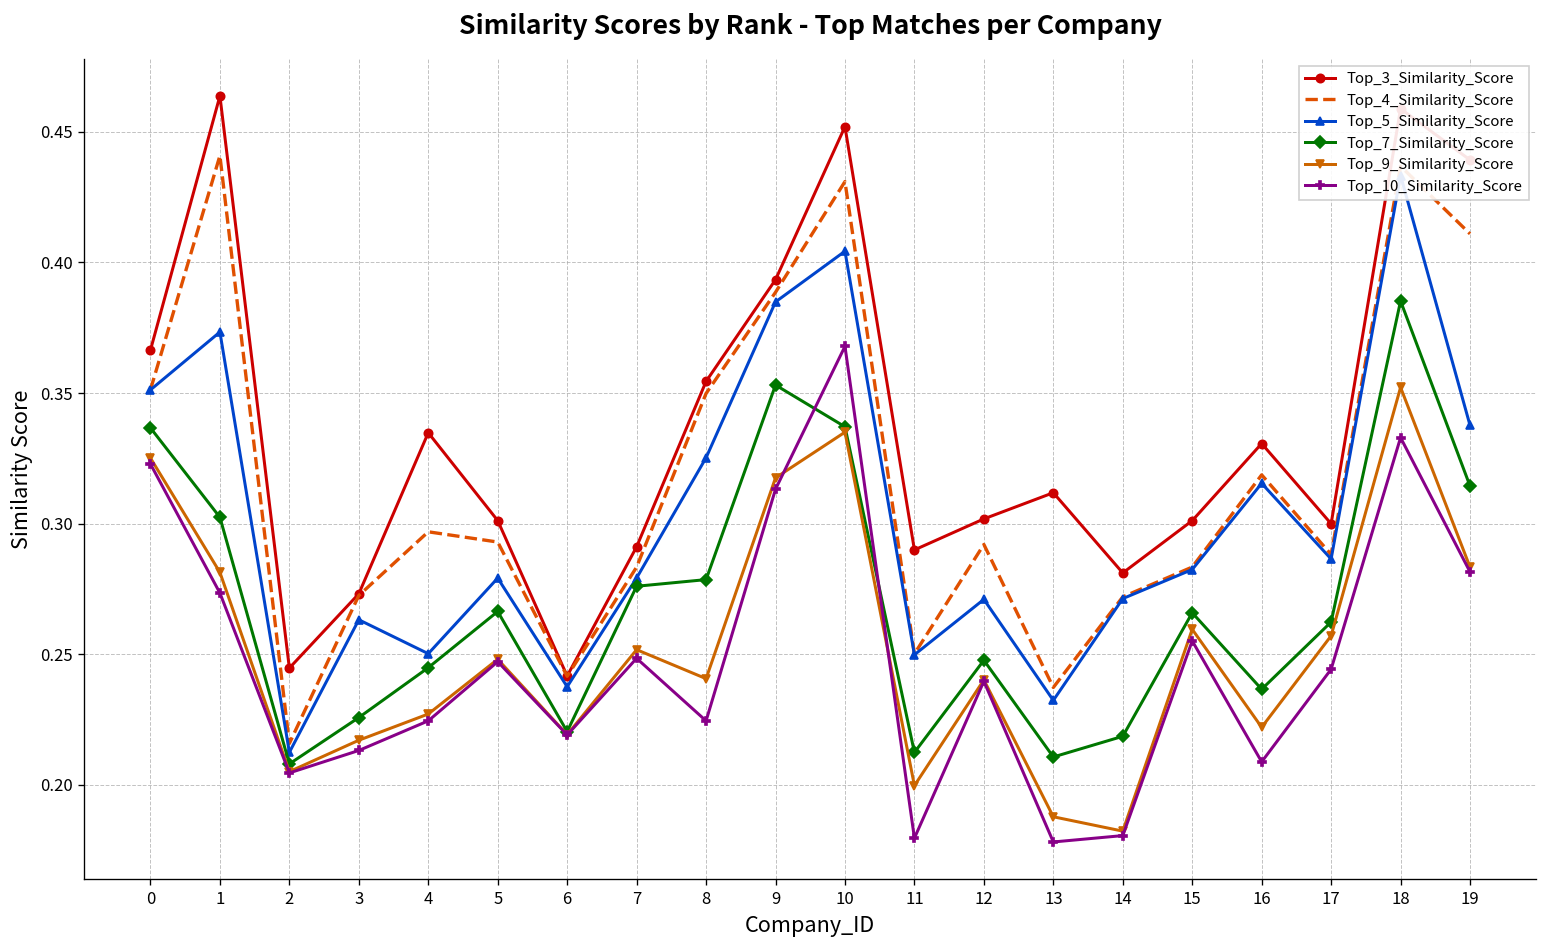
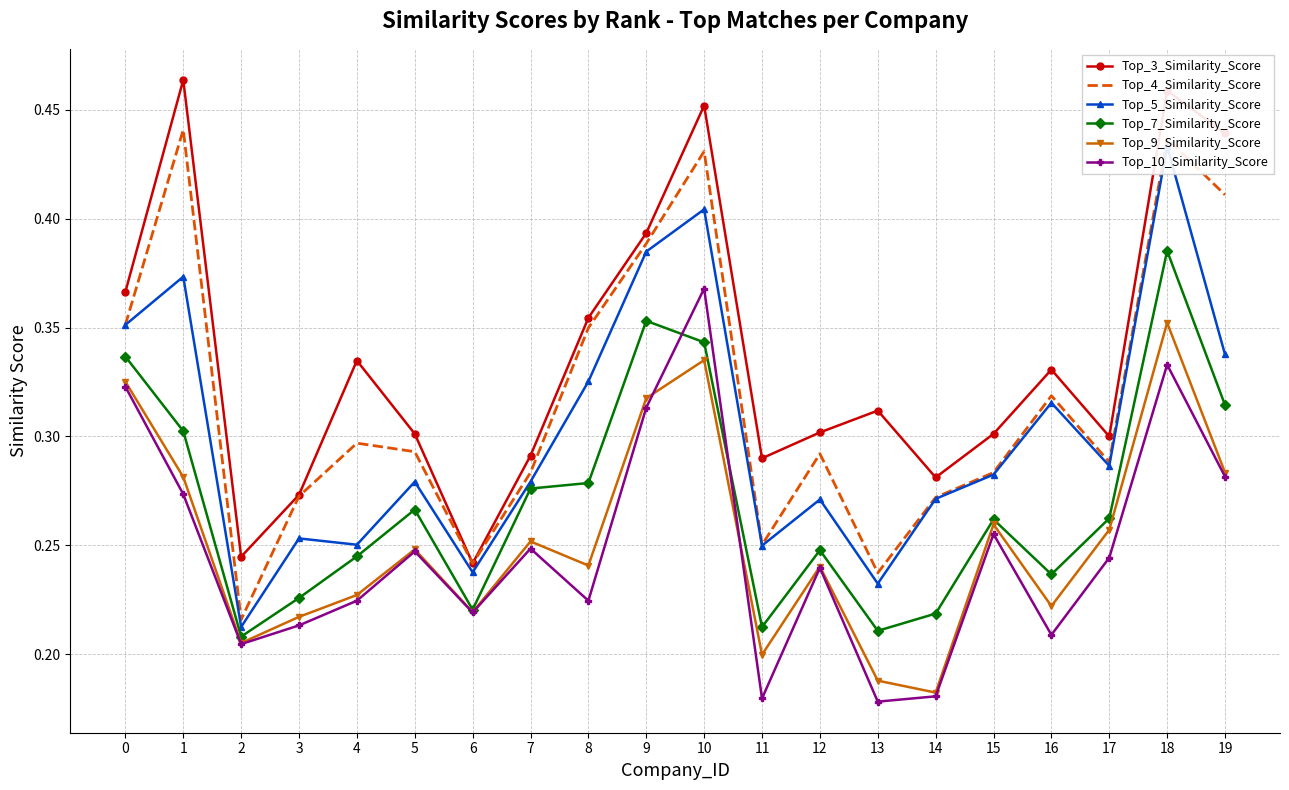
  {
    "Top_3_Similarity_Score": {
      "0": 0.366,
      "1": 0.464,
      "2": 0.245,
      "4": 0.335,
      "5": 0.301,
      "7": 0.291,
      "8": 0.354,
      "9": 0.393,
      "10": 0.452,
      "11": 0.290,
      "12": 0.302,
      "13": 0.312,
      "14": 0.281,
      "15": 0.301,
      "16": 0.331,
      "17": 0.300
    },
    "Top_5_Similarity_Score": {
      "1": 0.373,
      "2": 0.212,
-     "3": 0.263,
+     "3": 0.253,
      "4": 0.250,
      "5": 0.279,
      "6": 0.238,
      "7": 0.279,
      "8": 0.325,
      "9": 0.385,
      "10": 0.404,
      "12": 0.271,
      "13": 0.232,
      "16": 0.315,
      "17": 0.286,
      "19": 0.338
    },
    "Top_7_Similarity_Score": {
      "0": 0.337,
      "1": 0.302,
      "2": 0.208,
      "3": 0.226,
      "4": 0.245,
      "5": 0.266,
      "6": 0.220,
      "7": 0.276,
      "8": 0.279,
      "9": 0.353,
-     "10": 0.337,
+     "10": 0.343,
      "11": 0.212,
      "12": 0.248,
      "13": 0.211,
      "14": 0.219,
-     "15": 0.266,
+     "15": 0.262,
      "16": 0.237,
      "17": 0.262,
      "18": 0.385,
      "19": 0.314
    },
    "Top_10_Similarity_Score": {
      "0": 0.323,
      "1": 0.273,
      "3": 0.213,
      "4": 0.225,
      "7": 0.248,
      "8": 0.225,
      "9": 0.313,
      "10": 0.368,
      "11": 0.180,
      "13": 0.178,
      "14": 0.181,
      "15": 0.255,
      "16": 0.209,
      "17": 0.244,
      "18": 0.333,
      "19": 0.282
    }
  }
